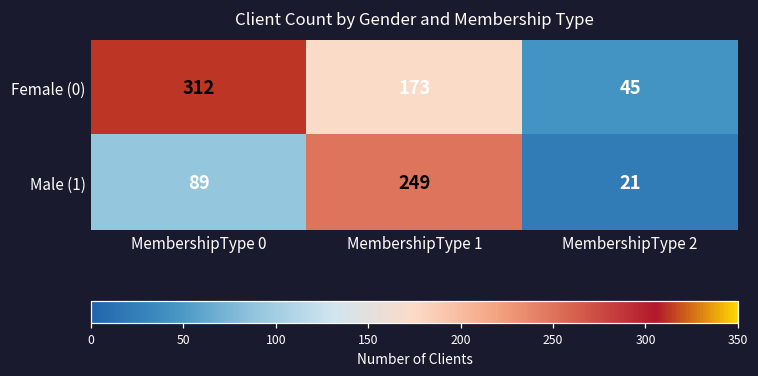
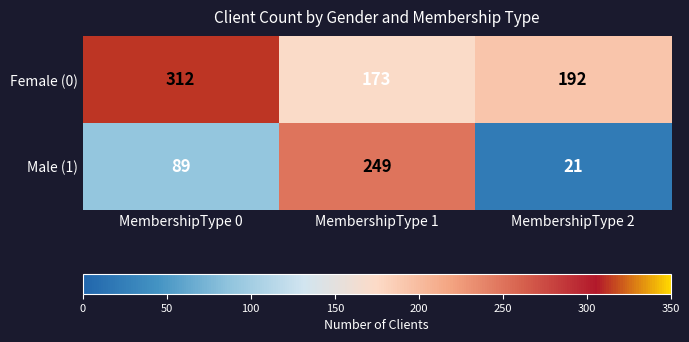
  {
    "Female (0)": {
      "MembershipType 0": 312,
      "MembershipType 1": 173,
-     "MembershipType 2": 45
+     "MembershipType 2": 192
    },
    "Male (1)": {
      "MembershipType 0": 89,
      "MembershipType 1": 249,
      "MembershipType 2": 21
    }
  }
